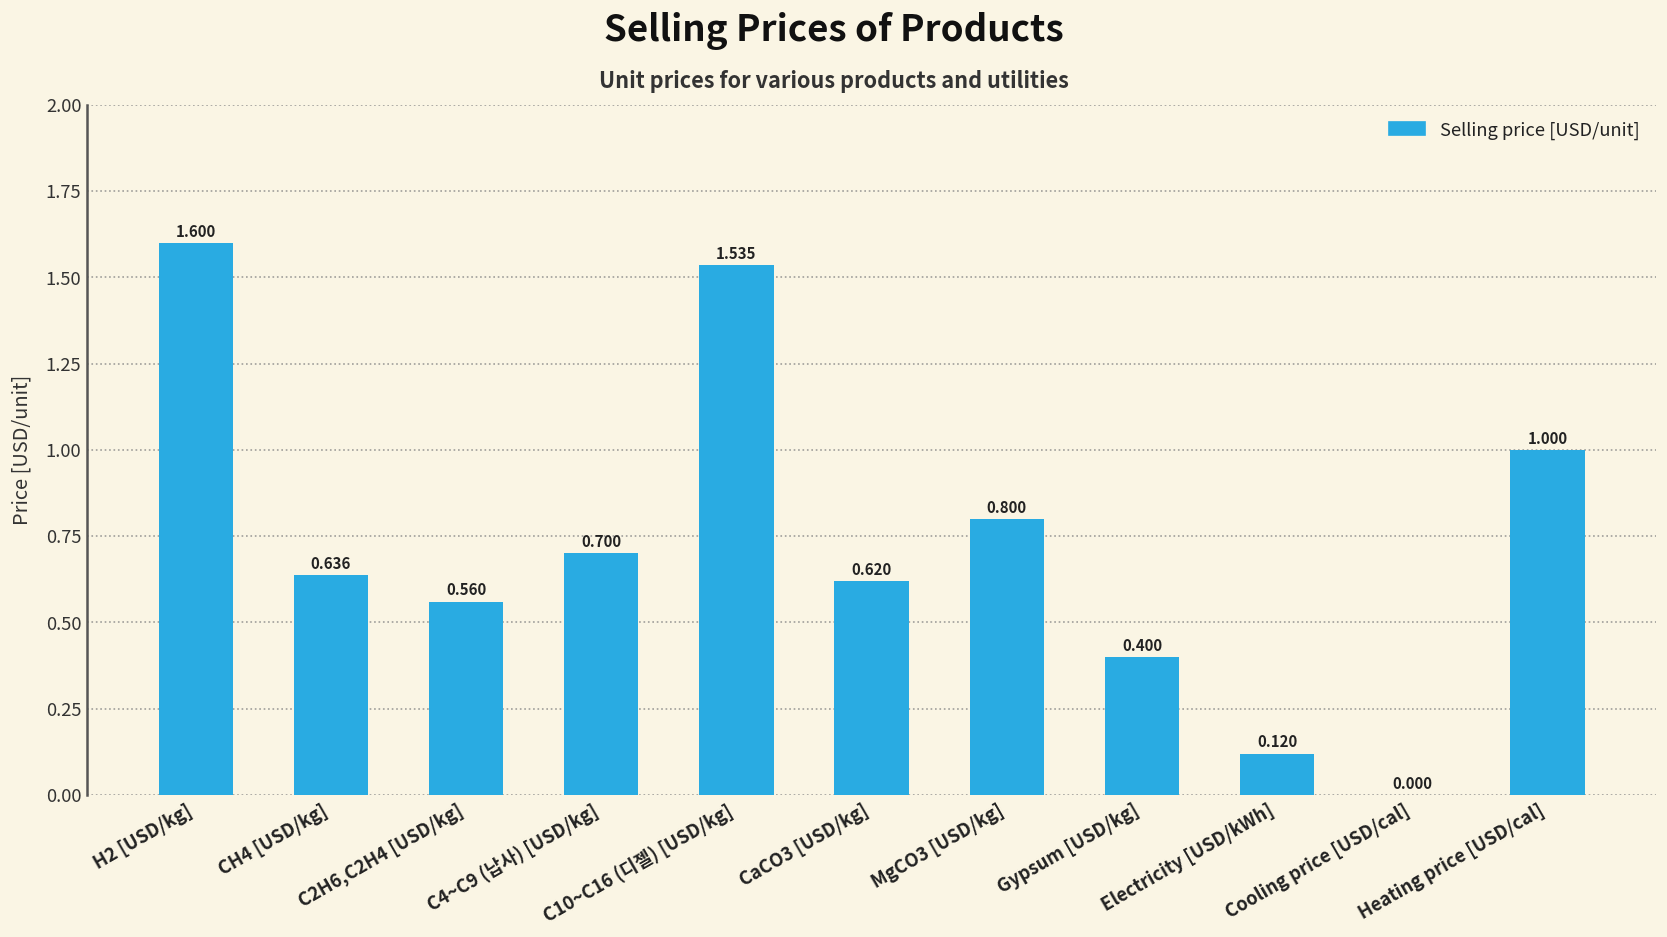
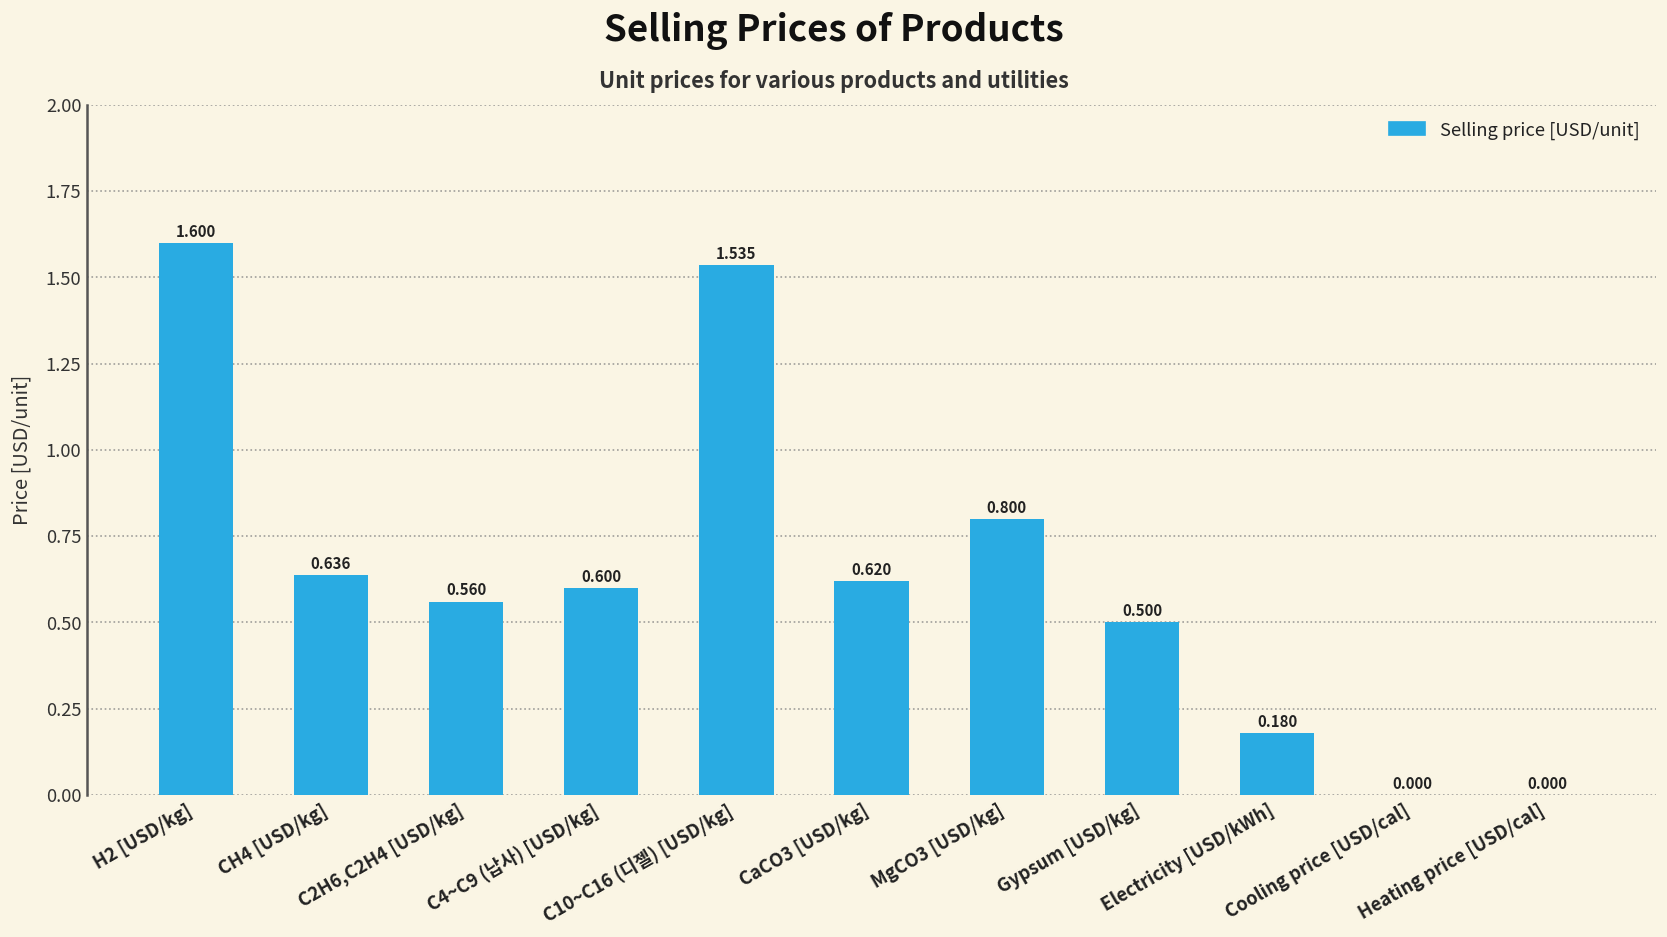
  {
    "H2 [USD/kg]": 1.600,
    "CH4 [USD/kg]": 0.636,
    "C2H6,C2H4 [USD/kg]": 0.560,
-   "C4~C9 (납사) [USD/kg]": 0.700,
+   "C4~C9 (납사) [USD/kg]": 0.600,
    "C10~C16 (디젤) [USD/kg]": 1.535,
    "CaCO3 [USD/kg]": 0.620,
    "MgCO3 [USD/kg]": 0.800,
-   "Gypsum [USD/kg]": 0.400,
-   "Electricity [USD/kWh]": 0.120,
+   "Gypsum [USD/kg]": 0.500,
+   "Electricity [USD/kWh]": 0.180,
    "Cooling price [USD/cal]": 0.000,
-   "Heating price [USD/cal]": 1.000
+   "Heating price [USD/cal]": 0.000
  }
